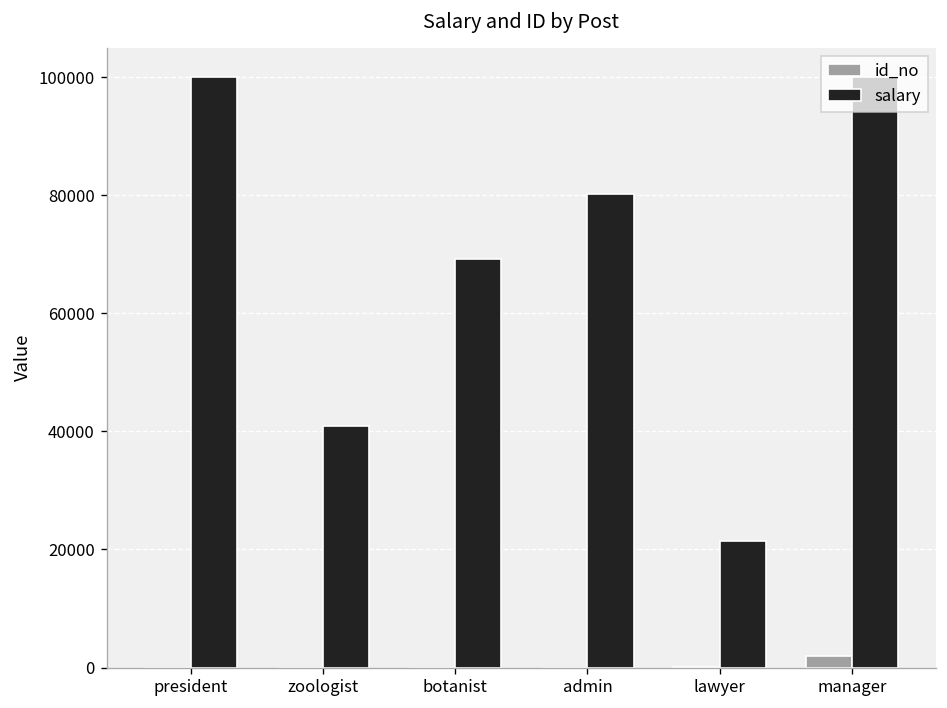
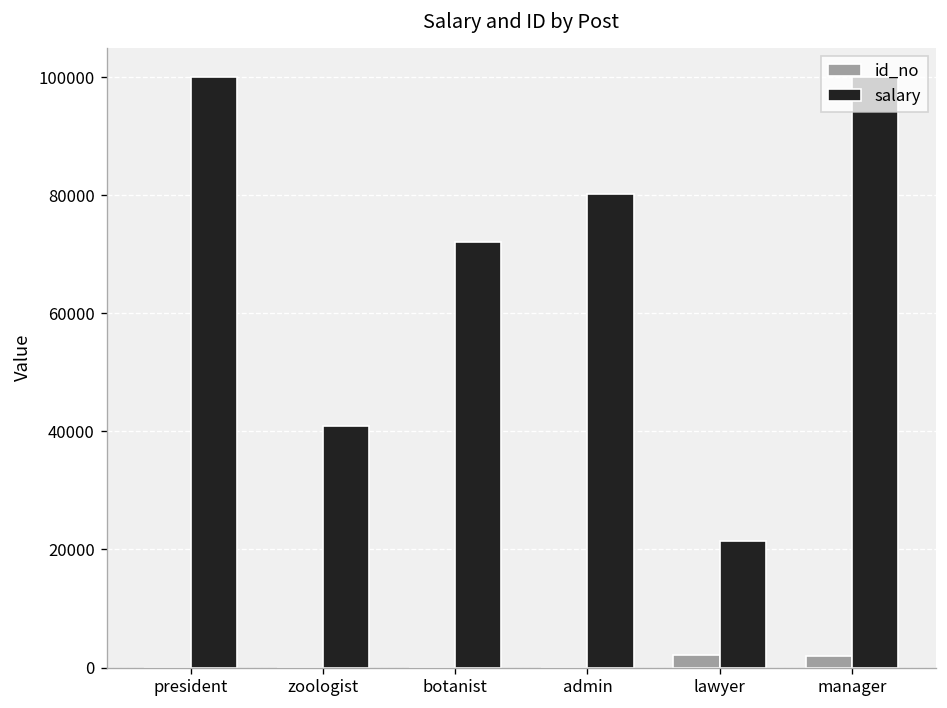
  {
    "id_no": {
-     "lawyer": 0,
+     "lawyer": 2000,
      "manager": 2000
    },
    "salary": {
      "president": 100000,
      "zoologist": 41000,
-     "botanist": 69000,
+     "botanist": 72000,
      "admin": 80000,
      "lawyer": 21000
    }
  }
